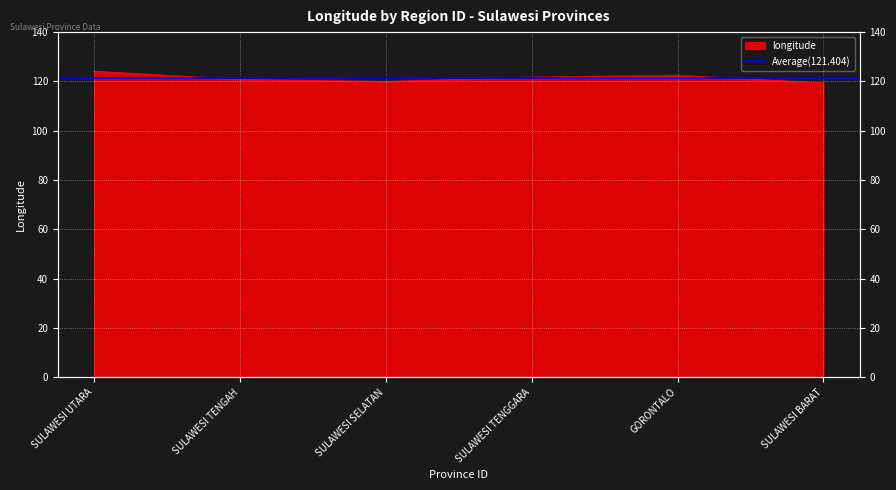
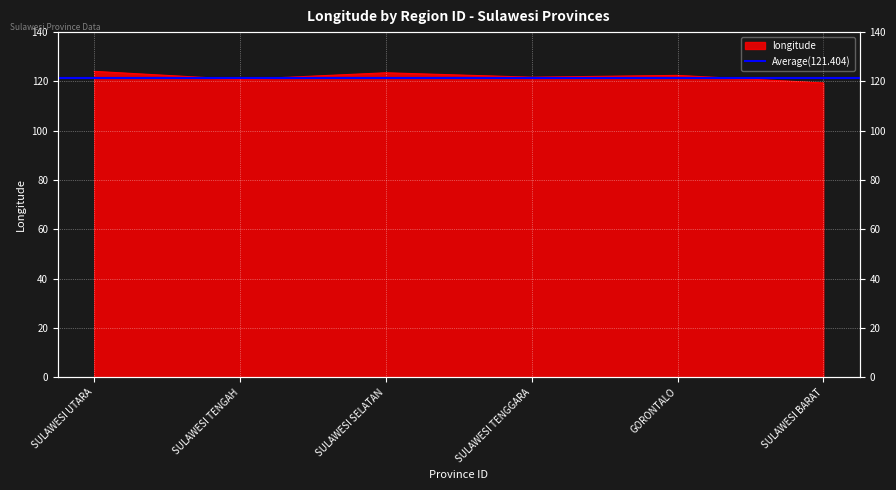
  {
    "SULAWESI UTARA": 124,
    "SULAWESI TENGAH": 121,
-   "SULAWESI SELATAN": 120,
+   "SULAWESI SELATAN": 124,
    "SULAWESI TENGGARA": 122,
    "GORONTALO": 122,
    "SULAWESI BARAT": 119
  }
